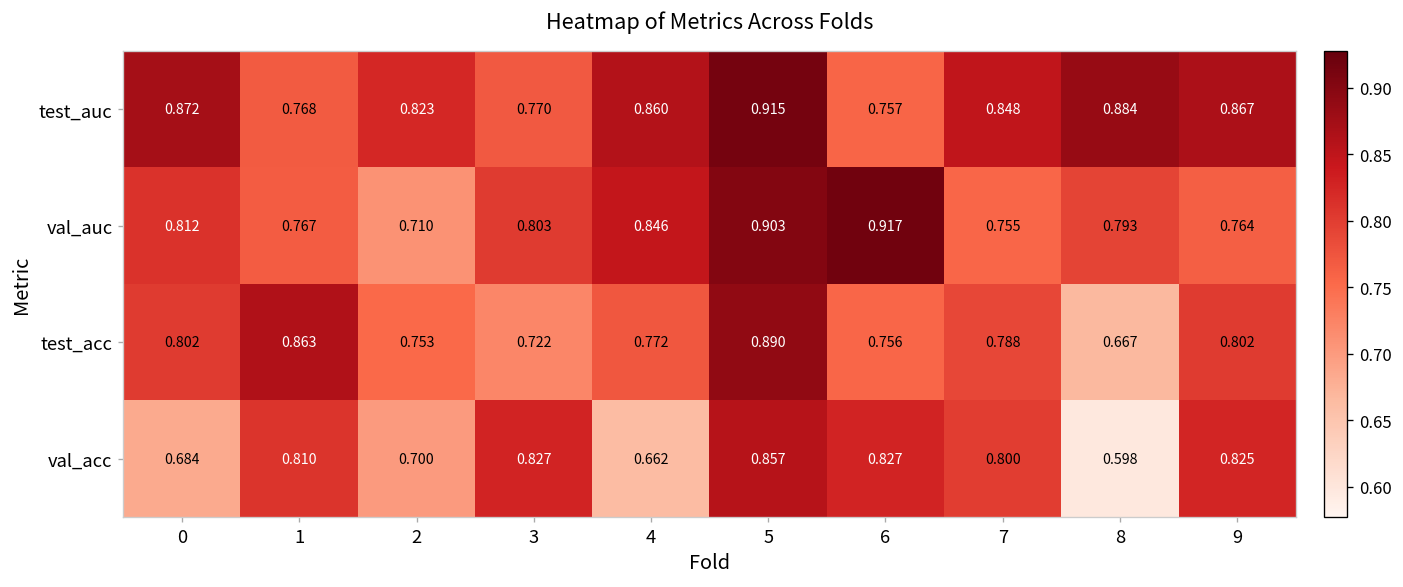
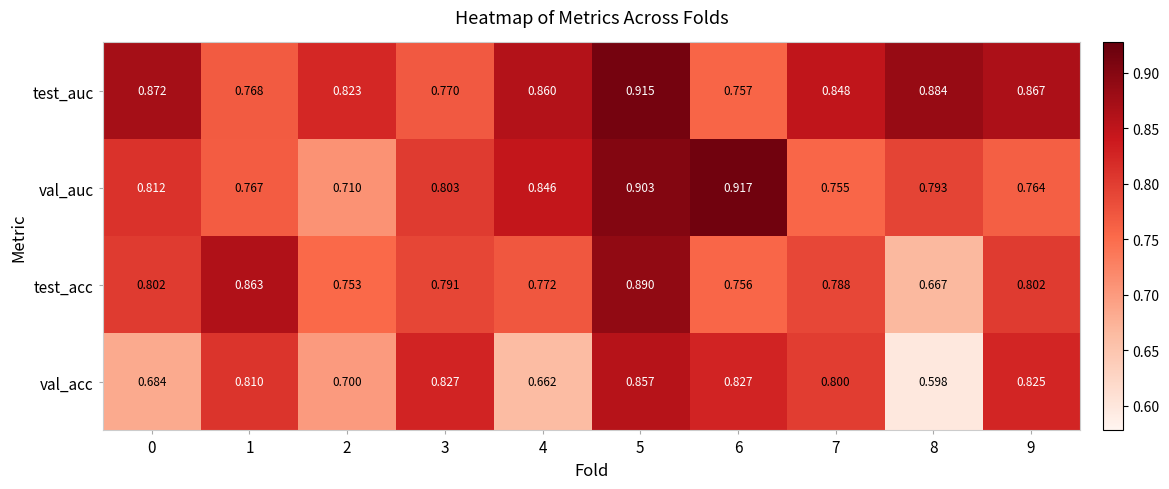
  {
    "test_auc": {
      "0": 0.872,
      "1": 0.768,
      "2": 0.823,
      "3": 0.770,
      "4": 0.860,
      "5": 0.915,
      "6": 0.757,
      "7": 0.848,
      "8": 0.884,
      "9": 0.867
    },
    "val_auc": {
      "0": 0.812,
      "1": 0.767,
      "2": 0.710,
      "3": 0.803,
      "4": 0.846,
      "5": 0.903,
      "6": 0.917,
      "7": 0.755,
      "8": 0.793,
      "9": 0.764
    },
    "test_acc": {
      "0": 0.802,
      "1": 0.863,
      "2": 0.753,
-     "3": 0.722,
+     "3": 0.791,
      "4": 0.772,
      "5": 0.890,
      "6": 0.756,
      "7": 0.788,
      "8": 0.667,
      "9": 0.802
    },
    "val_acc": {
      "0": 0.684,
      "1": 0.810,
      "2": 0.700,
      "3": 0.827,
      "4": 0.662,
      "5": 0.857,
      "6": 0.827,
      "7": 0.800,
      "8": 0.598,
      "9": 0.825
    }
  }
